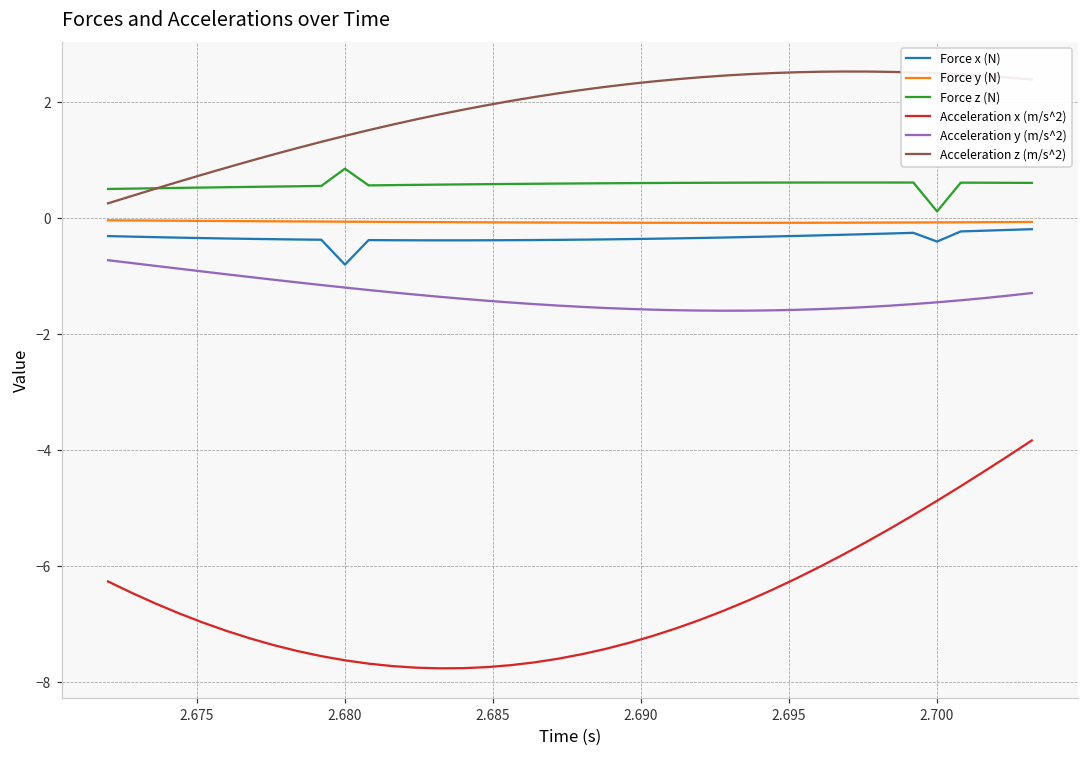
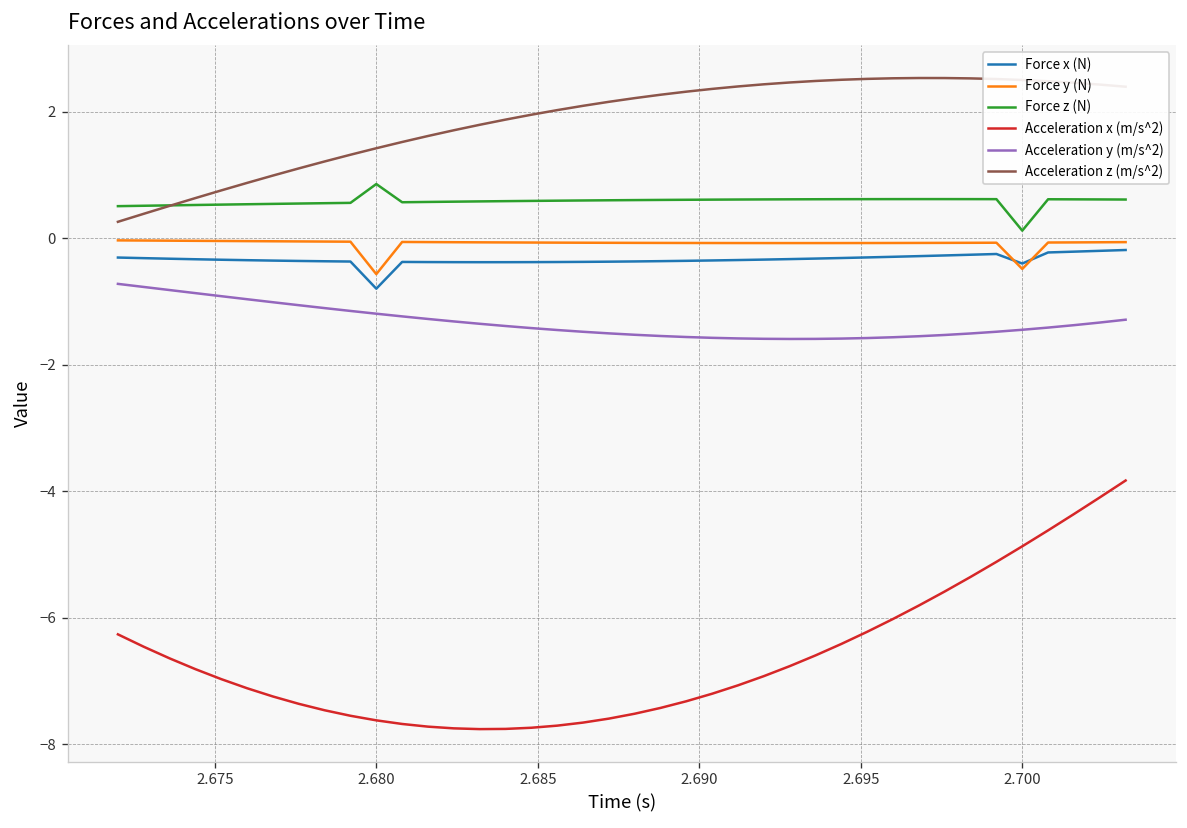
  {
    "Force x (N)": {
      "2.680": -0.8,
      "2.700": -0.4
    },
    "Force y (N)": {
-     "2.680": -0.1,
-     "2.700": -0.1
+     "2.680": -0.6,
+     "2.700": -0.5
    },
    "Force z (N)": {
      "2.680": 0.9,
      "2.700": 0.1
    },
    "Acceleration x (m/s^2)": {
      "2.680": -7.6,
      "2.700": -4.9
    },
    "Acceleration y (m/s^2)": {
      "2.680": -1.2,
      "2.700": -1.4
    },
    "Acceleration z (m/s^2)": {
      "2.680": 1.4
    }
  }
